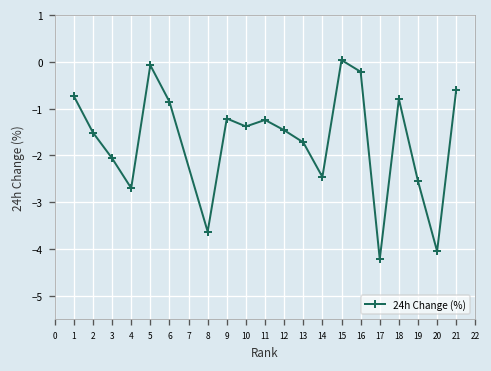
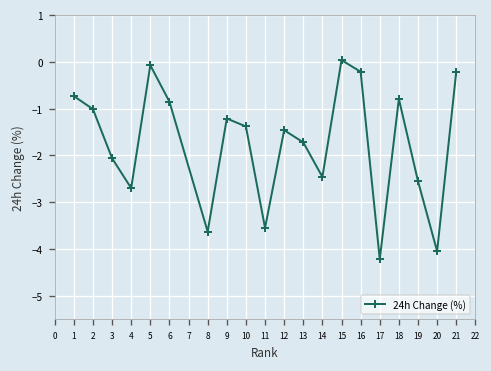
  {
    "1": -0.7,
-   "2": -1.5,
+   "2": -1.0,
    "3": -2.1,
    "4": -2.7,
    "5": -0.1,
    "6": -0.9,
    "8": -3.6,
    "9": -1.2,
    "10": -1.4,
-   "11": -1.2,
+   "11": -3.6,
    "12": -1.5,
    "13": -1.7,
    "14": -2.5,
    "15": 0.0,
    "16": -0.2,
    "17": -4.2,
    "18": -0.8,
    "19": -2.6,
    "20": -4.1,
-   "21": -0.6
+   "21": -0.2
  }
